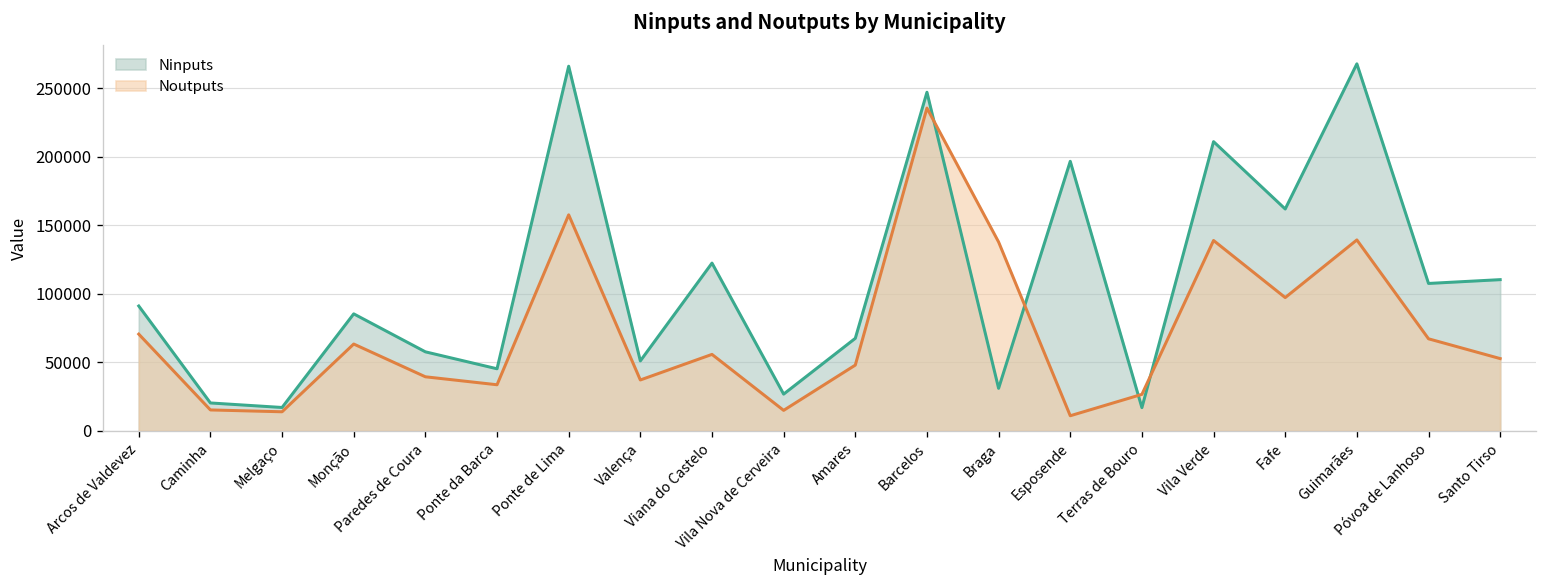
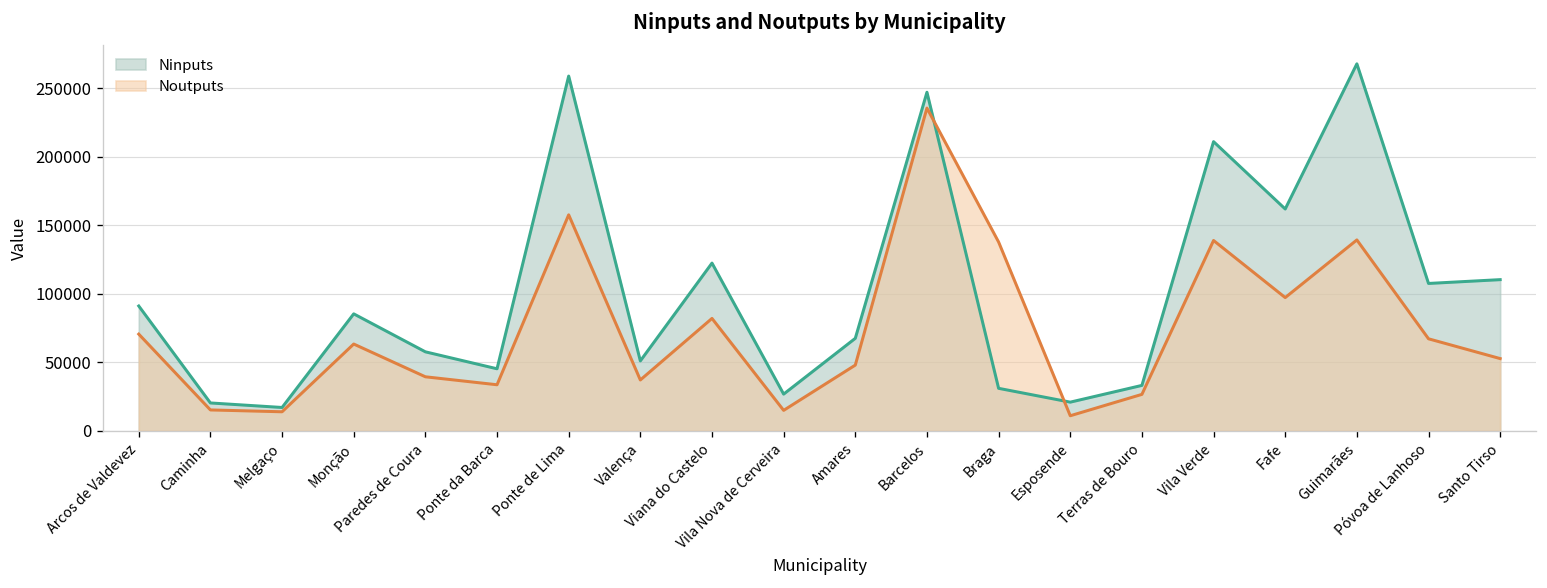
  {
    "Ninputs": {
      "Arcos de Valdevez": 91000,
      "Caminha": 20000,
      "Melgaço": 17000,
      "Monção": 85000,
      "Paredes de Coura": 58000,
      "Ponte da Barca": 45000,
-     "Ponte de Lima": 266000,
+     "Ponte de Lima": 259000,
      "Valença": 51000,
      "Viana do Castelo": 122000,
      "Vila Nova de Cerveira": 27000,
      "Amares": 68000,
      "Barcelos": 247000,
      "Braga": 31000,
-     "Esposende": 197000,
-     "Terras de Bouro": 17000,
+     "Esposende": 21000,
+     "Terras de Bouro": 33000,
      "Vila Verde": 211000,
      "Fafe": 162000,
      "Guimarães": 268000,
      "Póvoa de Lanhoso": 108000,
      "Santo Tirso": 110000
    },
    "Noutputs": {
      "Arcos de Valdevez": 71000,
      "Caminha": 15000,
      "Melgaço": 14000,
      "Monção": 63000,
      "Paredes de Coura": 39000,
      "Ponte da Barca": 34000,
      "Ponte de Lima": 158000,
      "Valença": 37000,
-     "Viana do Castelo": 56000,
+     "Viana do Castelo": 82000,
      "Vila Nova de Cerveira": 15000,
      "Amares": 48000,
      "Barcelos": 235000,
      "Braga": 138000,
      "Esposende": 11000,
      "Terras de Bouro": 27000,
      "Vila Verde": 139000,
      "Fafe": 97000,
      "Guimarães": 139000,
      "Póvoa de Lanhoso": 67000,
      "Santo Tirso": 53000
    }
  }
